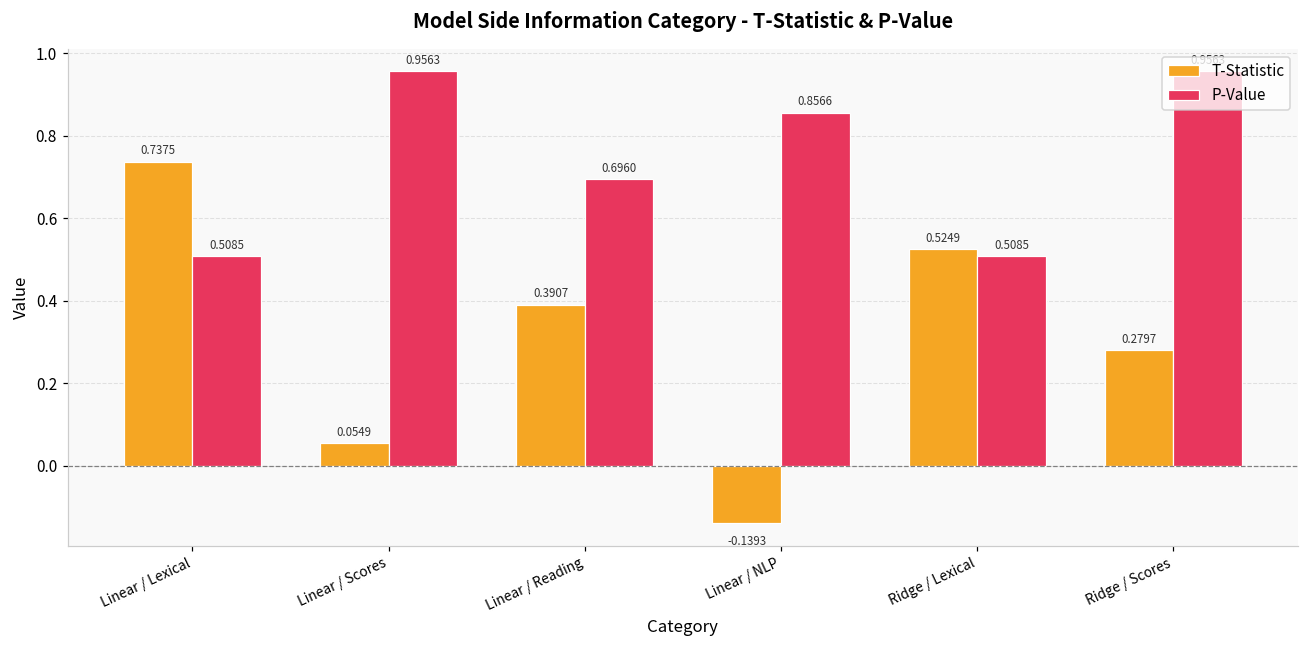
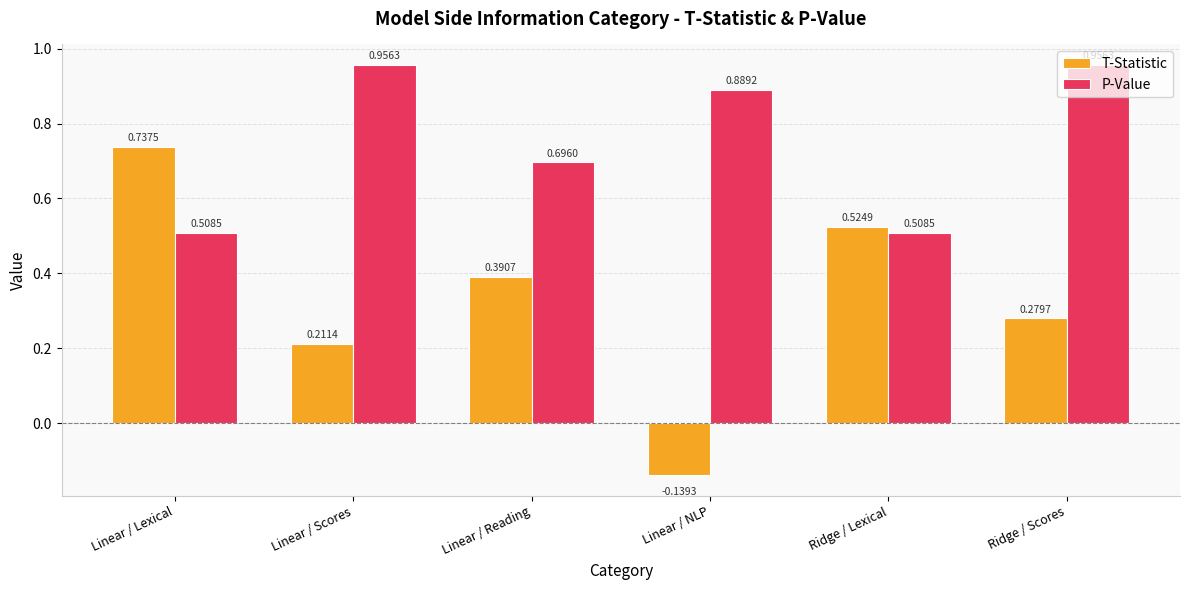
  {
    "T-Statistic": {
      "Linear / Lexical": 0.7375,
-     "Linear / Scores": 0.0549,
+     "Linear / Scores": 0.2114,
      "Linear / Reading": 0.3907,
      "Linear / NLP": -0.1393,
      "Ridge / Lexical": 0.5249,
      "Ridge / Scores": 0.2797
    },
    "P-Value": {
      "Linear / Lexical": 0.5085,
      "Linear / Scores": 0.9563,
      "Linear / Reading": 0.6960,
-     "Linear / NLP": 0.8566,
+     "Linear / NLP": 0.8892,
      "Ridge / Lexical": 0.5085
    }
  }
